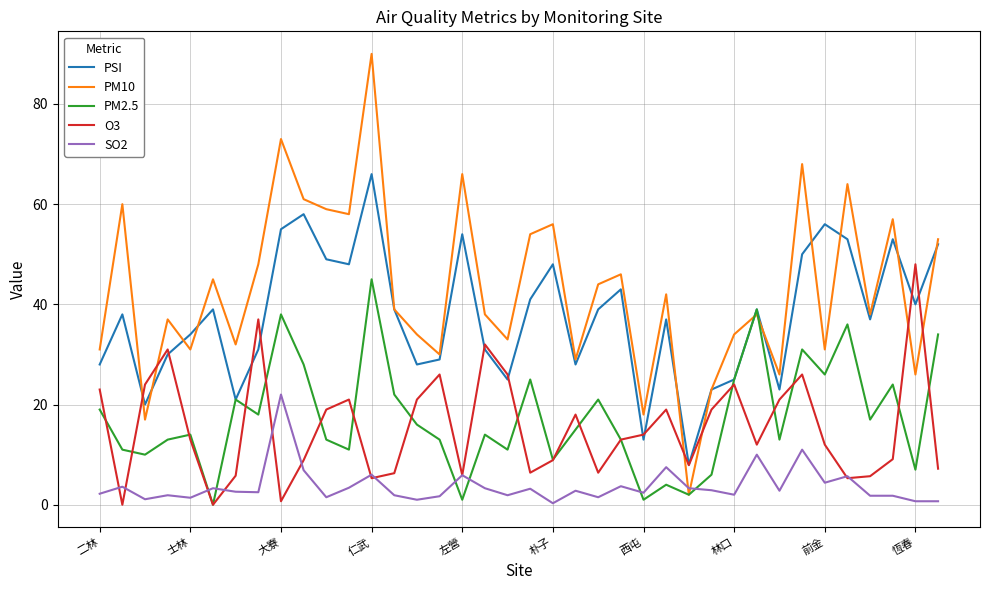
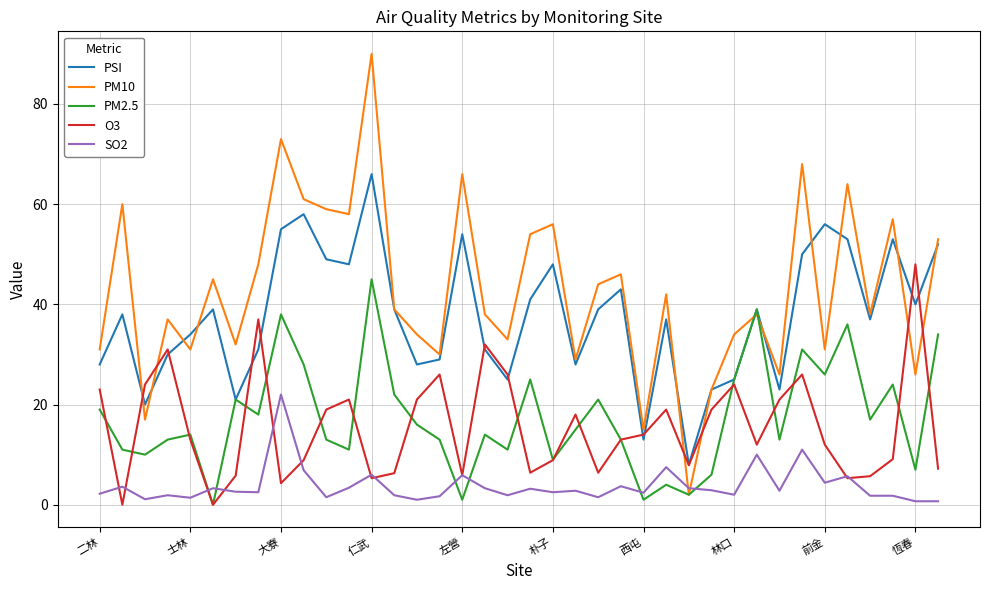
  {
    "PSI": {
      "二林": 28,
      "士林": 34,
      "大寮": 55,
      "仁武": 66,
      "左營": 54,
      "朴子": 48,
      "西屯": 13,
      "前金": 56,
      "恆春": 40
    },
    "PM10": {
      "二林": 31,
      "士林": 31,
      "大寮": 73,
      "仁武": 90,
      "左營": 66,
      "朴子": 56,
-     "西屯": 18,
+     "西屯": 15,
      "林口": 34,
      "前金": 31,
      "恆春": 26
    },
    "PM2.5": {
      "二林": 19,
      "士林": 14,
      "大寮": 38,
      "仁武": 45,
      "左營": 1,
      "西屯": 1,
      "前金": 26,
      "恆春": 7
    },
    "O3": {
      "二林": 23,
      "士林": 13,
-     "大寮": 1,
+     "大寮": 4,
      "仁武": 5,
      "西屯": 14,
      "林口": 24,
      "前金": 12,
      "恆春": 48
    },
    "SO2": {
      "二林": 2,
      "士林": 1,
      "大寮": 22,
      "仁武": 6,
-     "朴子": 0,
+     "朴子": 3,
      "西屯": 2,
      "林口": 2,
      "前金": 4,
      "恆春": 1
    }
  }
